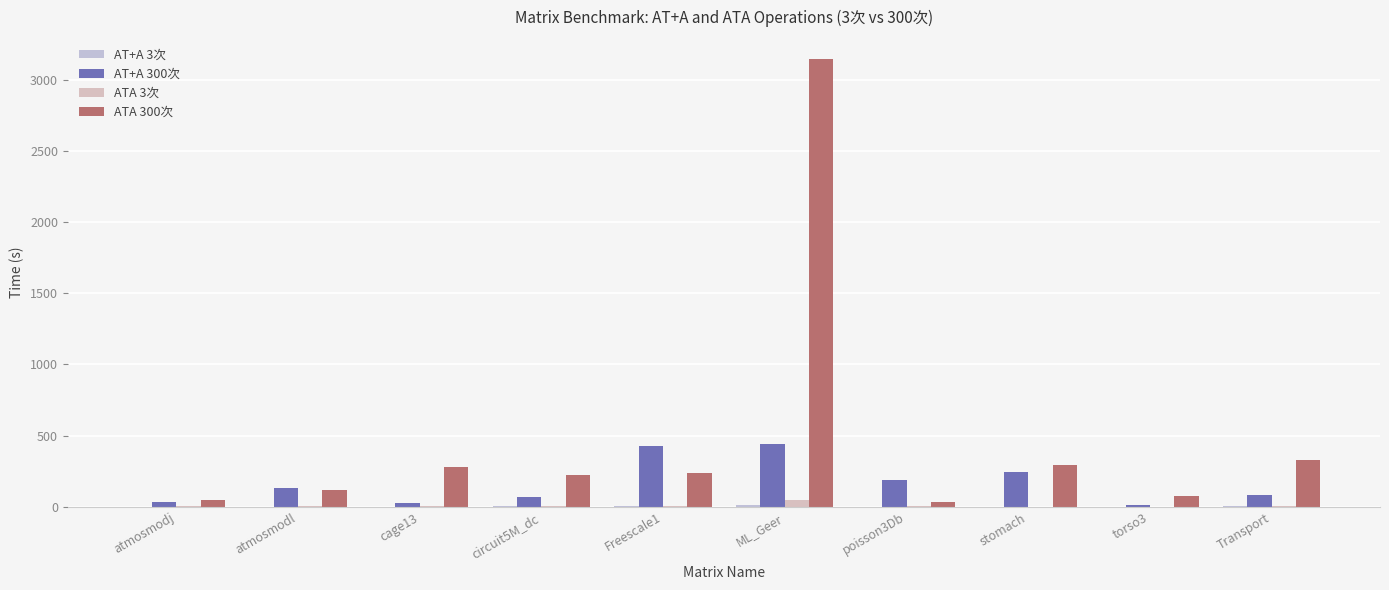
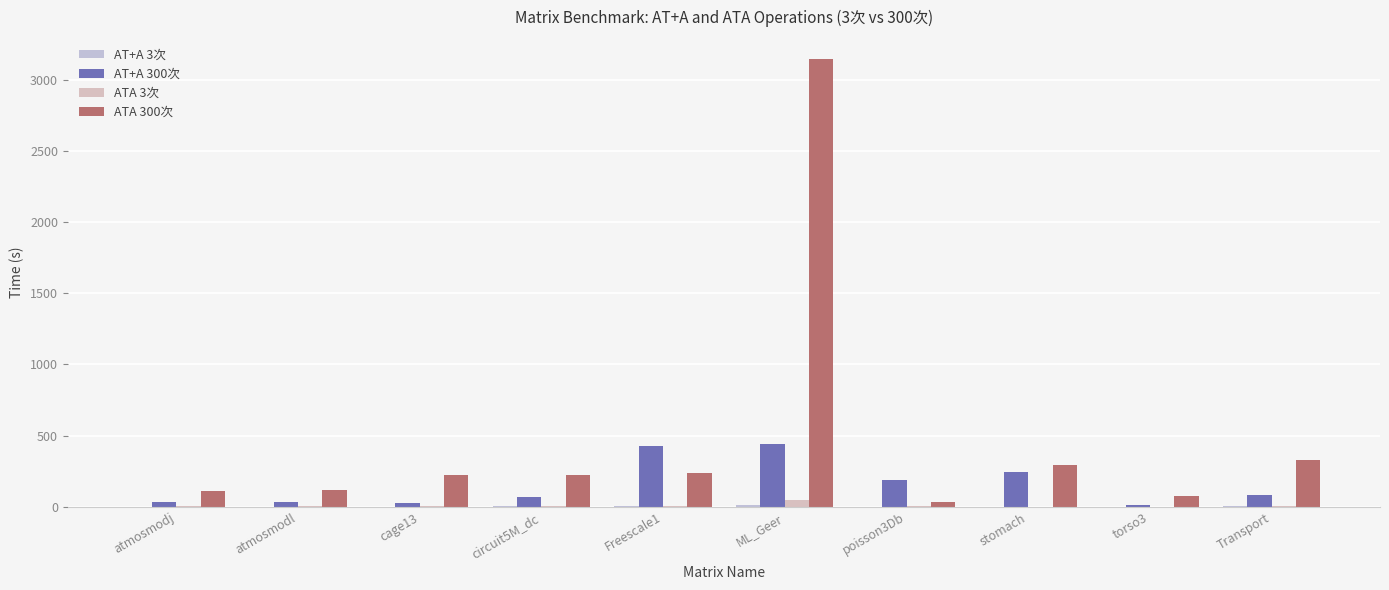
  {
    "AT+A 300次": {
      "atmosmodj": 30,
-     "atmosmodl": 130,
+     "atmosmodl": 40,
      "cage13": 30,
      "circuit5M_dc": 70,
      "Freescale1": 430,
      "ML_Geer": 440,
      "poisson3Db": 190,
      "stomach": 240,
      "Transport": 80
    },
    "ATA 300次": {
-     "atmosmodj": 50,
+     "atmosmodj": 110,
      "atmosmodl": 120,
-     "cage13": 280,
+     "cage13": 230,
      "circuit5M_dc": 230,
      "Freescale1": 240,
      "ML_Geer": 3140,
      "poisson3Db": 30,
      "stomach": 300,
      "torso3": 80,
      "Transport": 330
    }
  }
